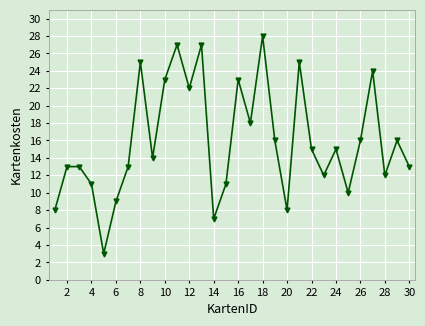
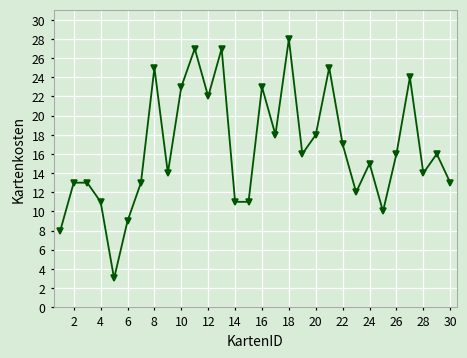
  {
    "2": 13,
    "4": 11,
    "6": 9,
    "8": 25,
    "10": 23,
    "12": 22,
-   "14": 7,
+   "14": 11,
    "16": 23,
    "18": 28,
-   "20": 8,
-   "22": 15,
+   "20": 18,
+   "22": 17,
    "24": 15,
    "26": 16,
-   "28": 12,
+   "28": 14,
    "30": 13
  }
